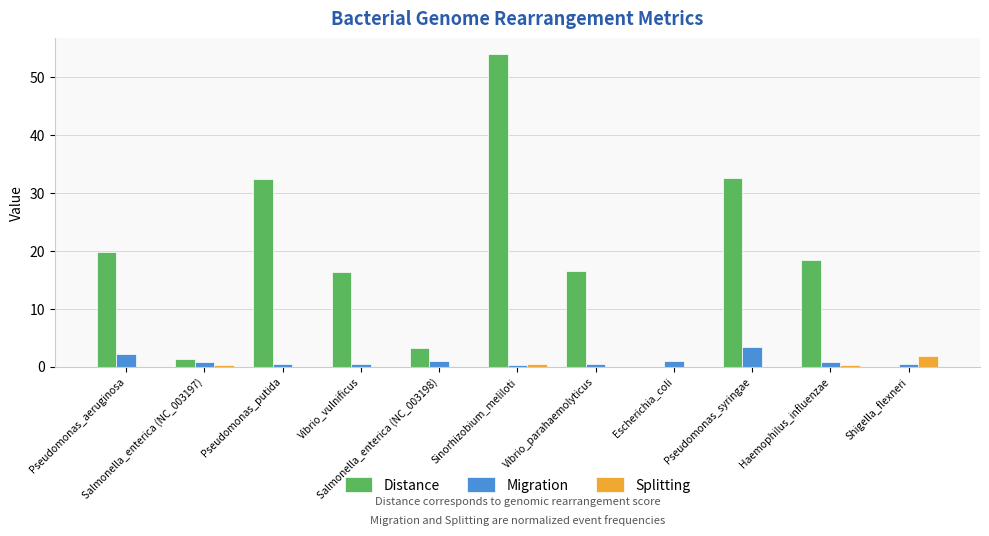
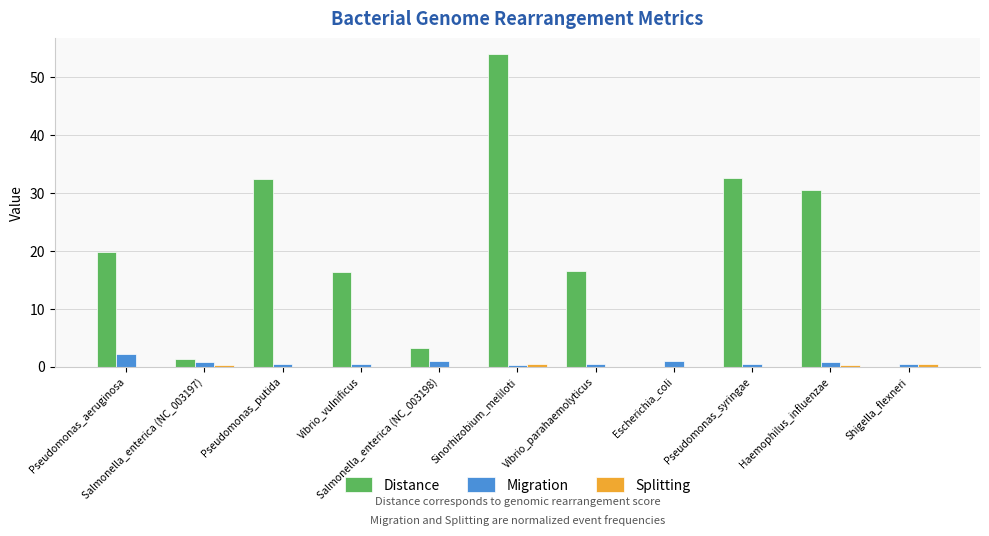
  {
    "Distance": {
      "Pseudomonas_aeruginosa": 20,
      "Salmonella_enterica (NC_003197)": 1,
      "Pseudomonas_putida": 32,
      "Vibrio_vulnificus": 16,
      "Salmonella_enterica (NC_003198)": 3,
      "Sinorhizobium_meliloti": 54,
      "Vibrio_parahaemolyticus": 17,
      "Escherichia_coli": 0,
      "Pseudomonas_syringae": 33,
-     "Haemophilus_influenzae": 18,
+     "Haemophilus_influenzae": 30,
      "Shigella_flexneri": 0
    },
    "Migration": {
      "Pseudomonas_aeruginosa": 2,
      "Salmonella_enterica (NC_003197)": 1,
      "Salmonella_enterica (NC_003198)": 1,
      "Escherichia_coli": 1,
-     "Pseudomonas_syringae": 3,
+     "Pseudomonas_syringae": 0,
      "Haemophilus_influenzae": 1
    },
    "Splitting": {
      "Pseudomonas_aeruginosa": 0,
      "Pseudomonas_putida": 0,
      "Vibrio_vulnificus": 0,
      "Salmonella_enterica (NC_003198)": 0,
      "Vibrio_parahaemolyticus": 0,
      "Escherichia_coli": 0,
      "Pseudomonas_syringae": 0,
-     "Shigella_flexneri": 2
+     "Shigella_flexneri": 0
    }
  }
